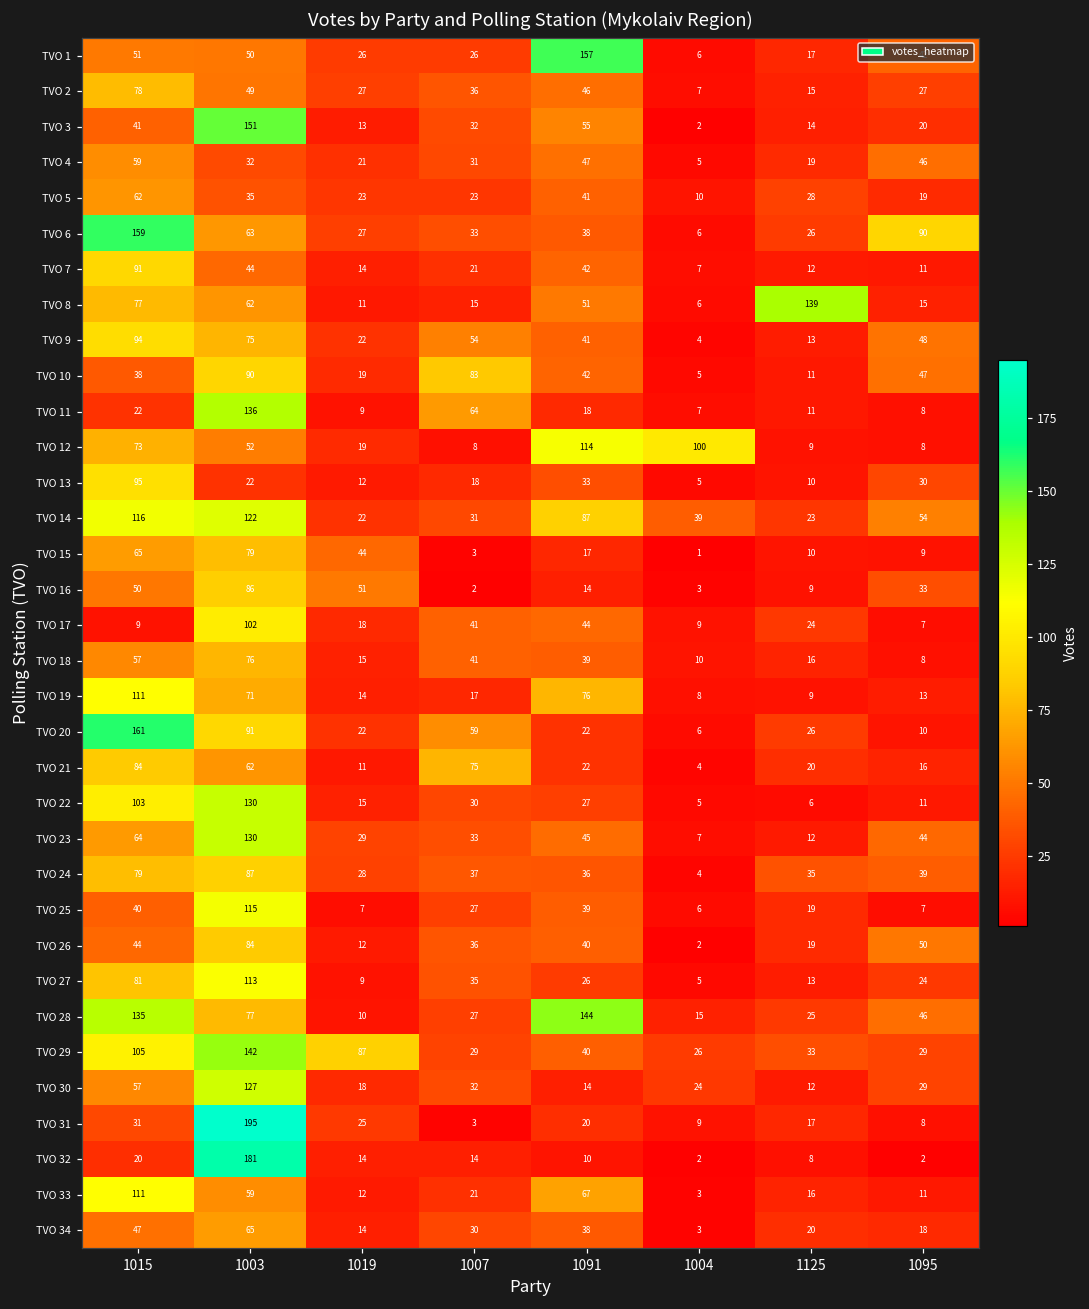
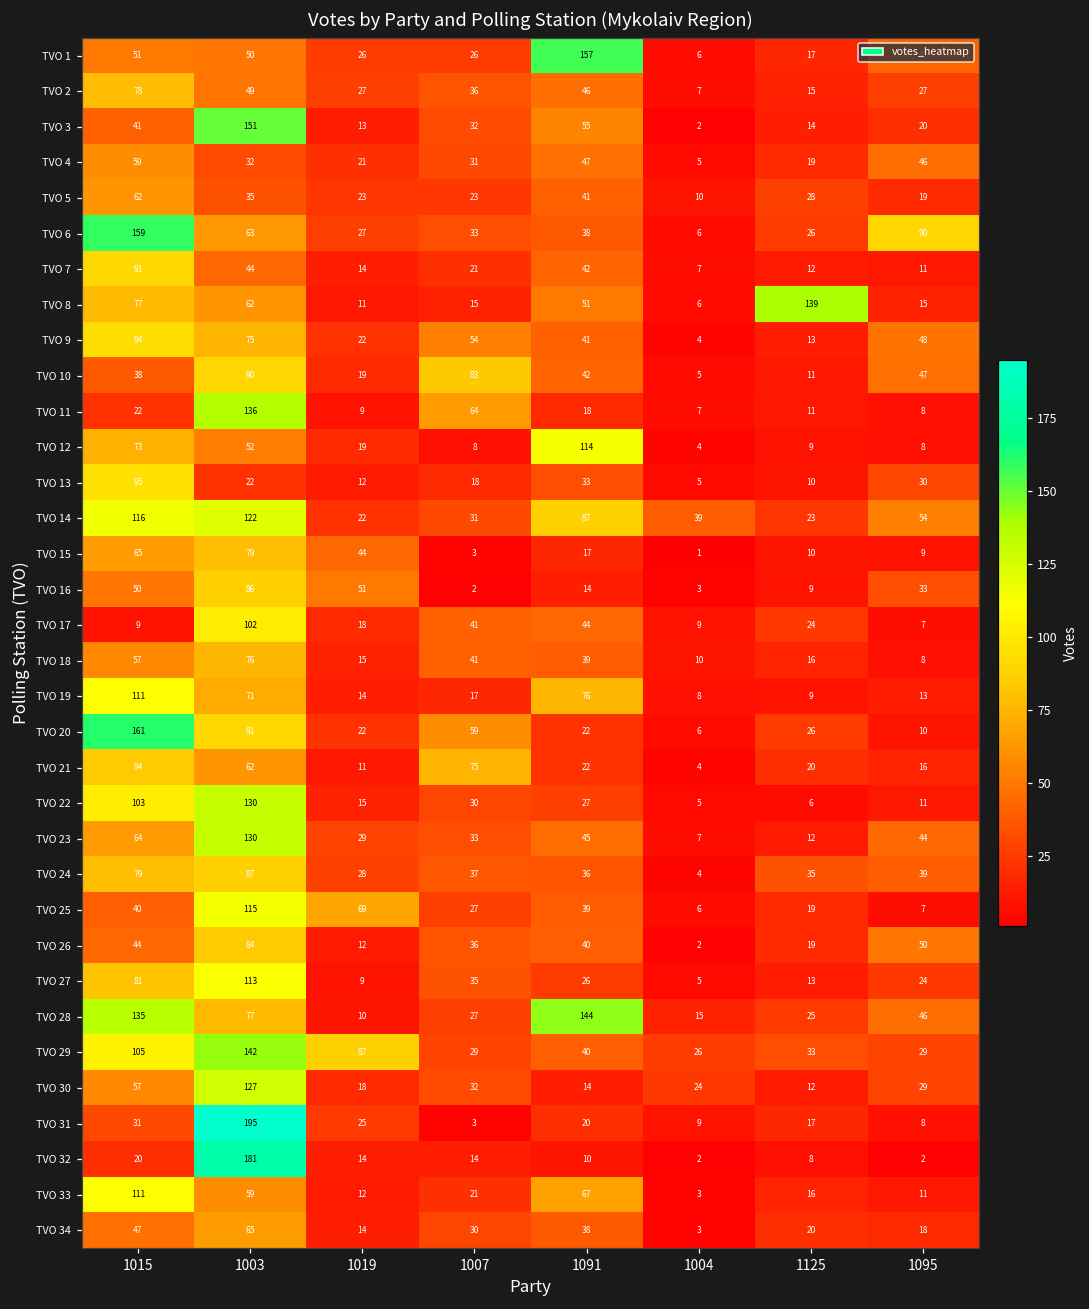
  {
    "TVO 12": {
      "1015": 73,
      "1003": 52,
      "1019": 19,
      "1007": 8,
      "1091": 114,
-     "1004": 100,
+     "1004": 4,
      "1125": 9,
      "1095": 8
    },
    "TVO 25": {
      "1015": 40,
      "1003": 115,
-     "1019": 7,
+     "1019": 69,
      "1007": 27,
      "1091": 39,
      "1004": 6,
      "1125": 19,
      "1095": 7
    }
  }
